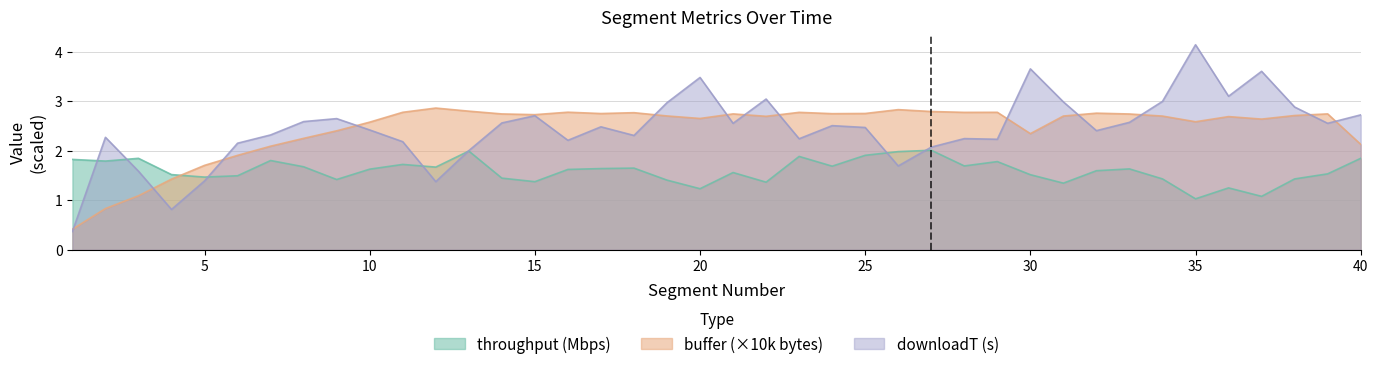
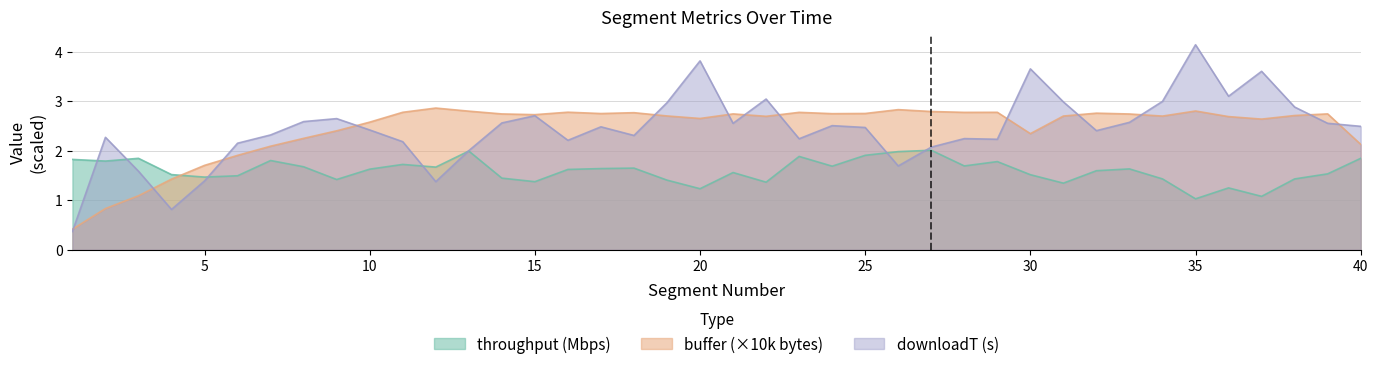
  {
    "throughput (Mbps)": {
      "5": 1.5,
      "10": 1.6,
      "15": 1.4,
      "20": 1.2,
      "25": 1.9,
      "30": 1.5,
      "35": 1.0,
      "40": 1.8
    },
    "buffer (×10k bytes)": {
      "5": 1.7,
      "10": 2.6,
      "20": 2.7,
      "25": 2.8,
      "30": 2.3,
-     "35": 2.6,
+     "35": 2.8,
      "40": 2.1
    },
    "downloadT (s)": {
      "5": 1.4,
      "10": 2.4,
-     "20": 3.5,
+     "20": 3.8,
      "25": 2.5,
      "30": 3.7,
      "35": 4.1,
-     "40": 2.7
+     "40": 2.5
    }
  }
